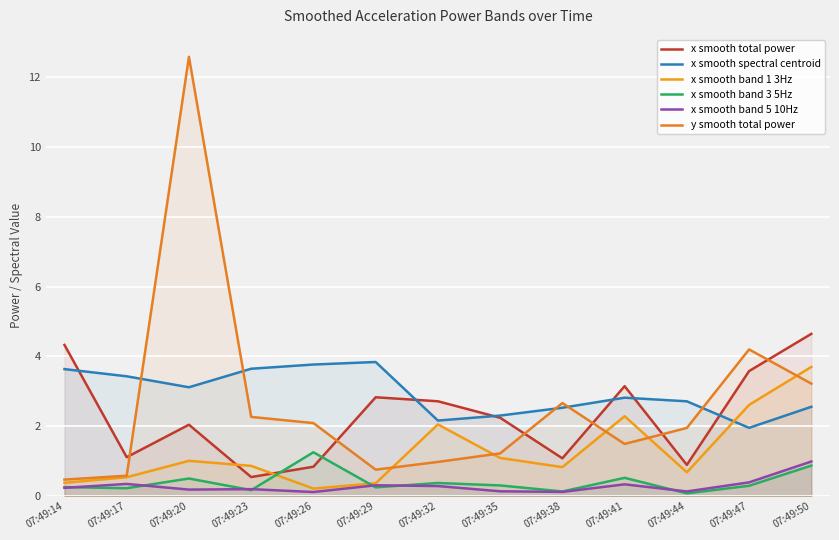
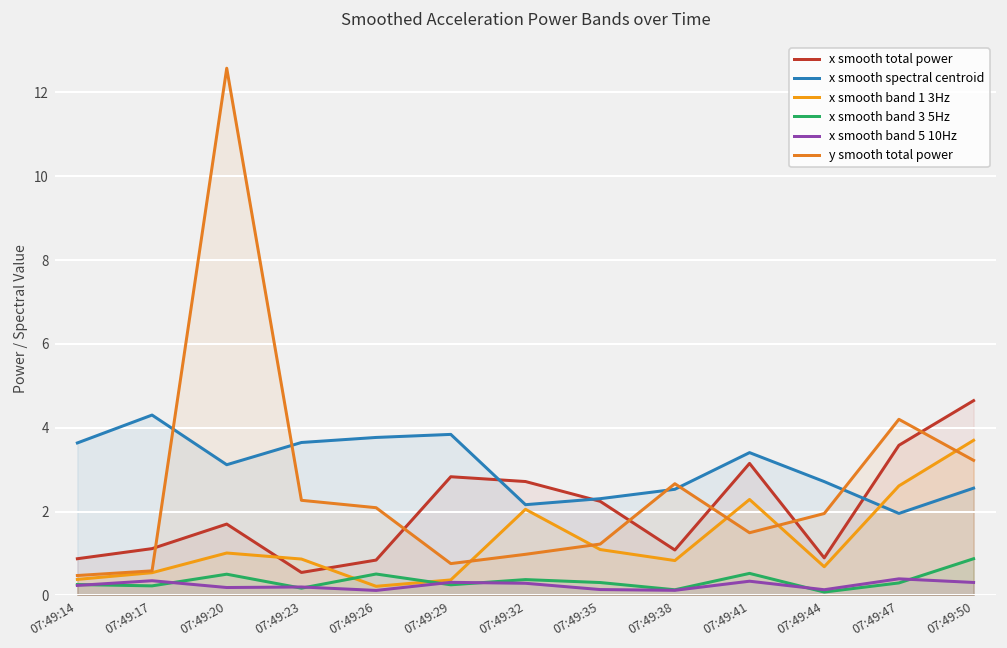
  {
    "x smooth total power": {
-     "07:49:14": 4.3,
+     "07:49:14": 0.9,
      "07:49:17": 1.1,
-     "07:49:20": 2.0,
+     "07:49:20": 1.7,
      "07:49:23": 0.5,
      "07:49:26": 0.8,
      "07:49:29": 2.8,
      "07:49:32": 2.7,
      "07:49:38": 1.1,
      "07:49:41": 3.1,
      "07:49:44": 0.9,
      "07:49:47": 3.6,
      "07:49:50": 4.6
    },
    "x smooth spectral centroid": {
      "07:49:14": 3.6,
-     "07:49:17": 3.4,
+     "07:49:17": 4.3,
      "07:49:20": 3.1,
      "07:49:23": 3.6,
      "07:49:26": 3.8,
      "07:49:29": 3.8,
      "07:49:32": 2.2,
      "07:49:38": 2.5,
-     "07:49:41": 2.8,
+     "07:49:41": 3.4,
      "07:49:44": 2.7,
      "07:49:47": 2.0,
      "07:49:50": 2.6
    },
    "x smooth band 3 5Hz": {
      "07:49:17": 0.2,
      "07:49:20": 0.5,
-     "07:49:26": 1.3,
+     "07:49:26": 0.5,
      "07:49:32": 0.4,
      "07:49:35": 0.3,
      "07:49:41": 0.5,
      "07:49:47": 0.3,
      "07:49:50": 0.9
    },
    "x smooth band 5 10Hz": {
      "07:49:17": 0.3,
      "07:49:20": 0.2,
      "07:49:26": 0.1,
      "07:49:32": 0.3,
      "07:49:35": 0.1,
      "07:49:41": 0.3,
      "07:49:47": 0.4,
-     "07:49:50": 1.0
+     "07:49:50": 0.3
    }
  }
